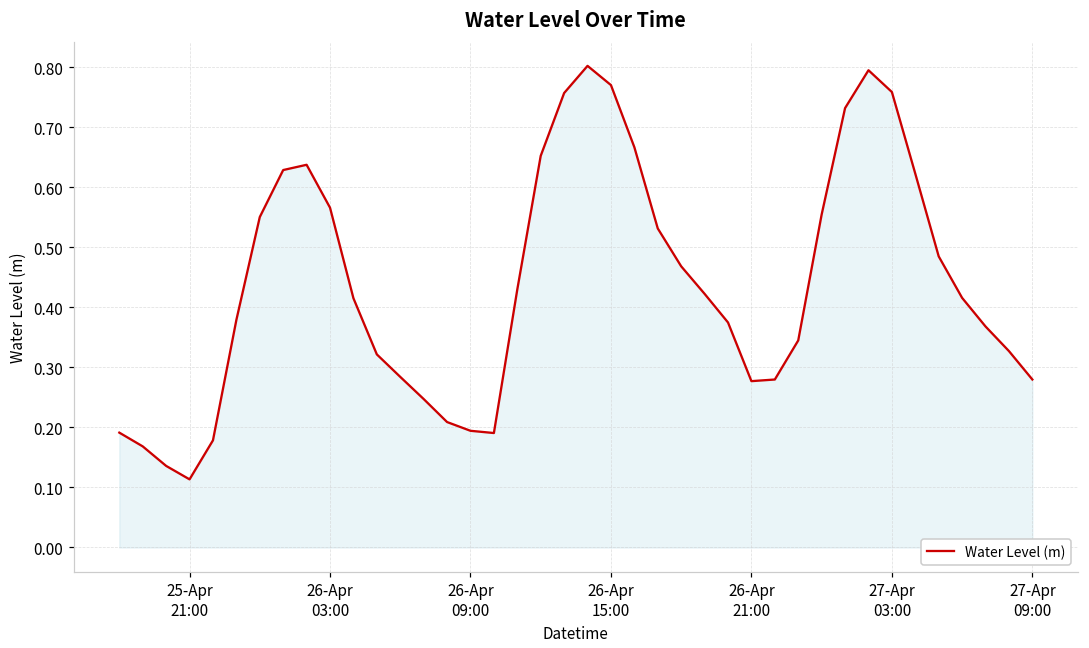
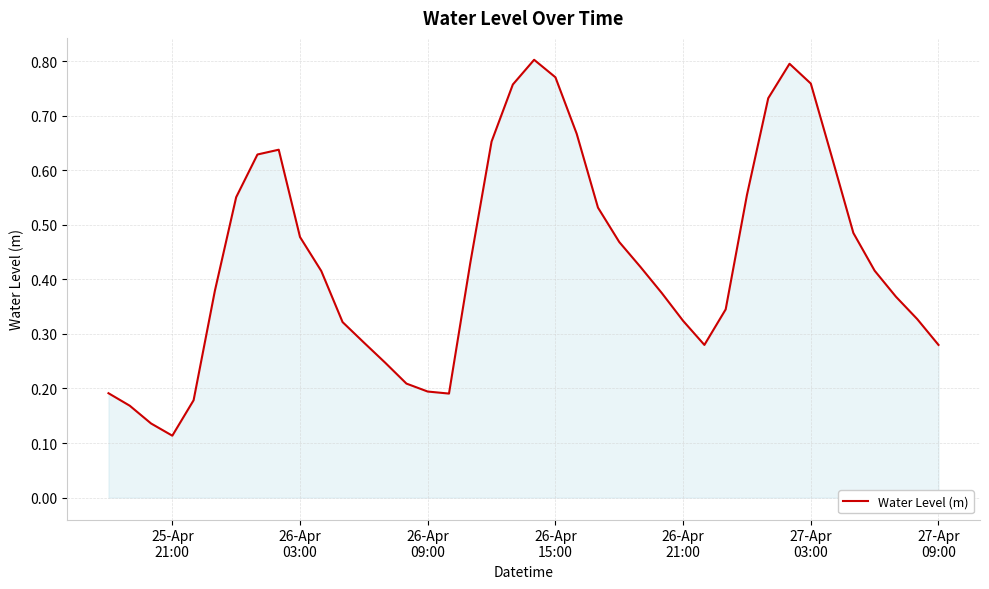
  {
    "25-Apr 21:00": 0.11,
-   "26-Apr 03:00": 0.57,
+   "26-Apr 03:00": 0.48,
    "26-Apr 09:00": 0.19,
    "26-Apr 15:00": 0.77,
-   "26-Apr 21:00": 0.28,
+   "26-Apr 21:00": 0.32,
    "27-Apr 03:00": 0.76,
    "27-Apr 09:00": 0.28
  }
